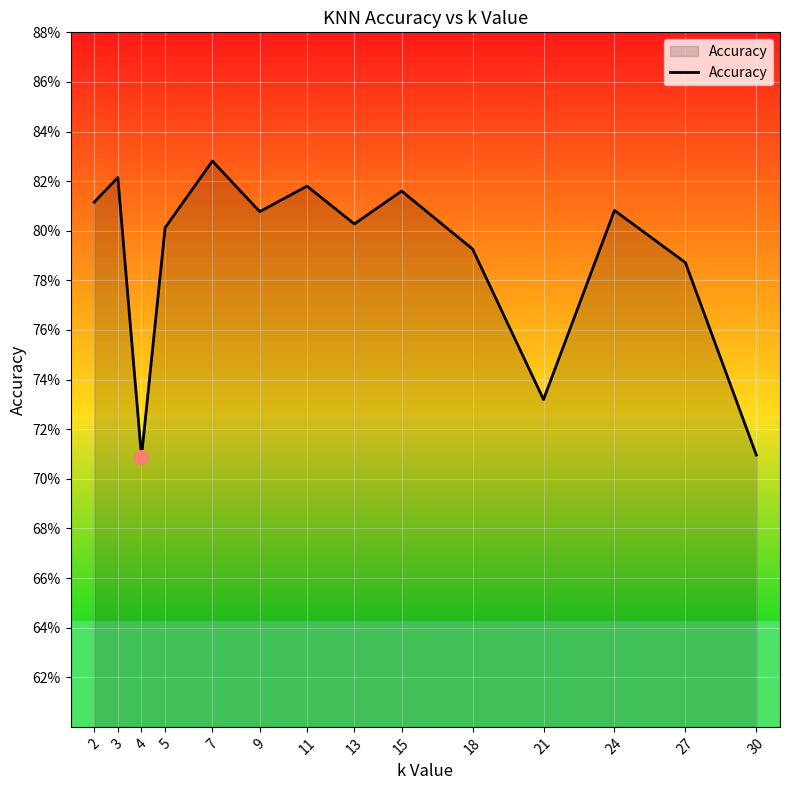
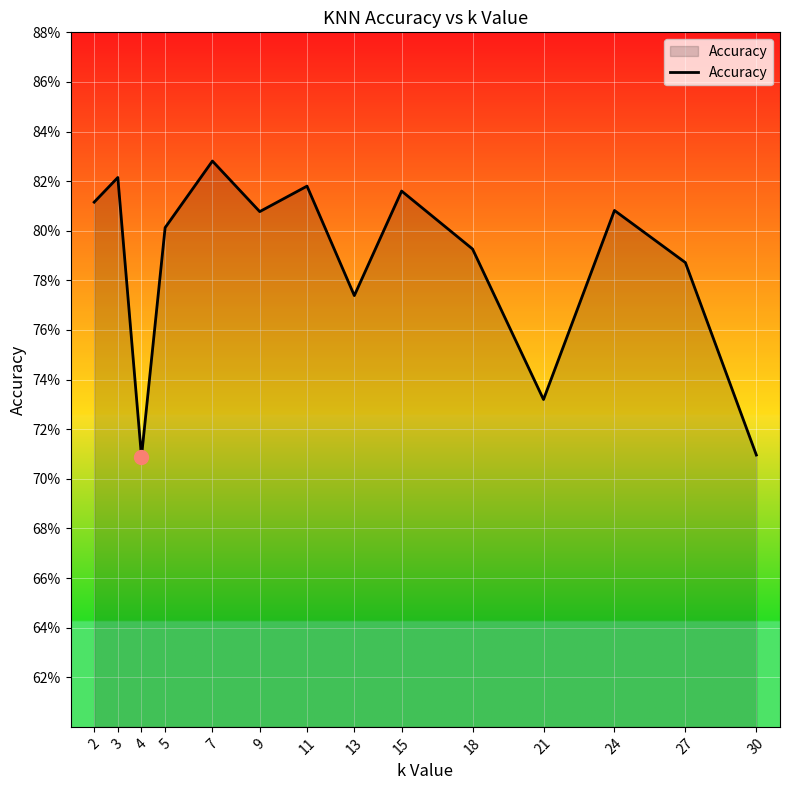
  {
    "Accuracy": {
      "2": "81.2%",
      "3": "82.1%",
      "5": "80.1%",
      "7": "82.8%",
      "9": "80.8%",
      "11": "81.8%",
-     "13": "80.3%",
+     "13": "77.4%",
      "15": "81.6%",
      "18": "79.3%",
      "21": "73.2%",
      "24": "80.8%",
      "27": "78.7%",
      "30": "71.0%"
    }
  }
